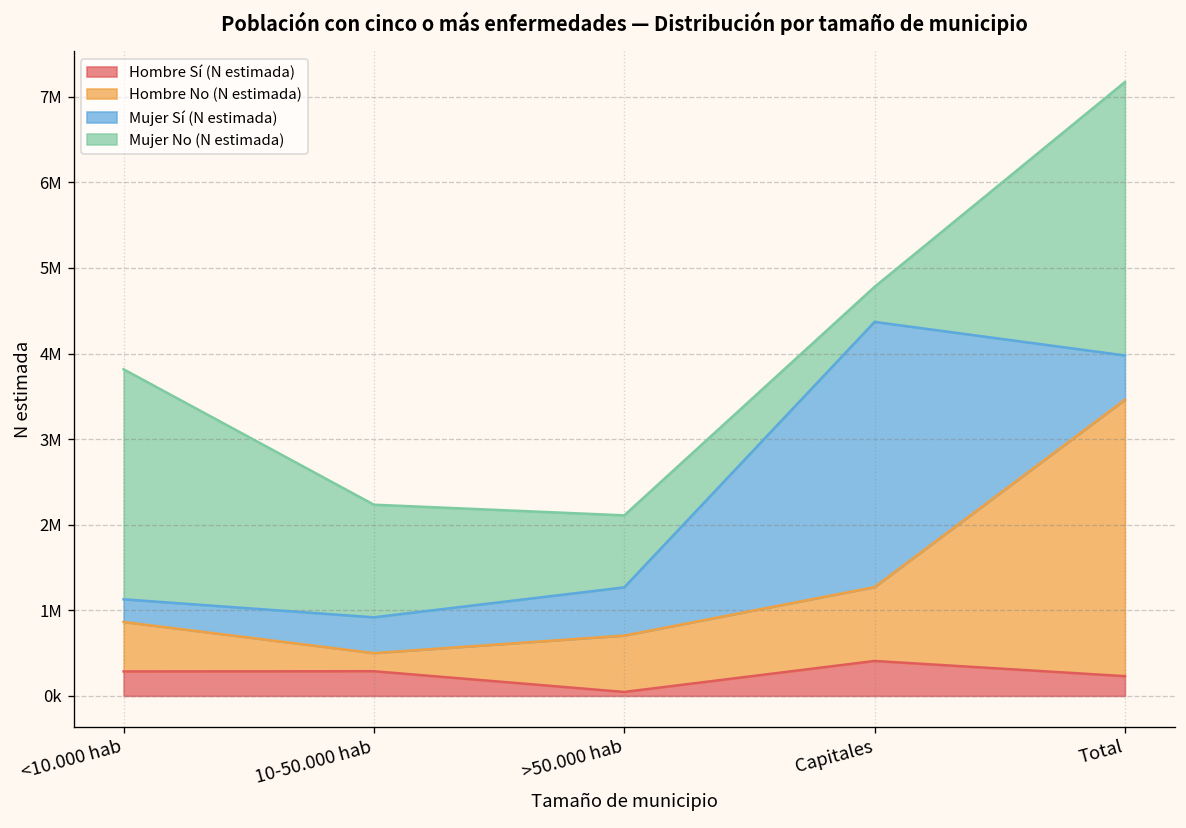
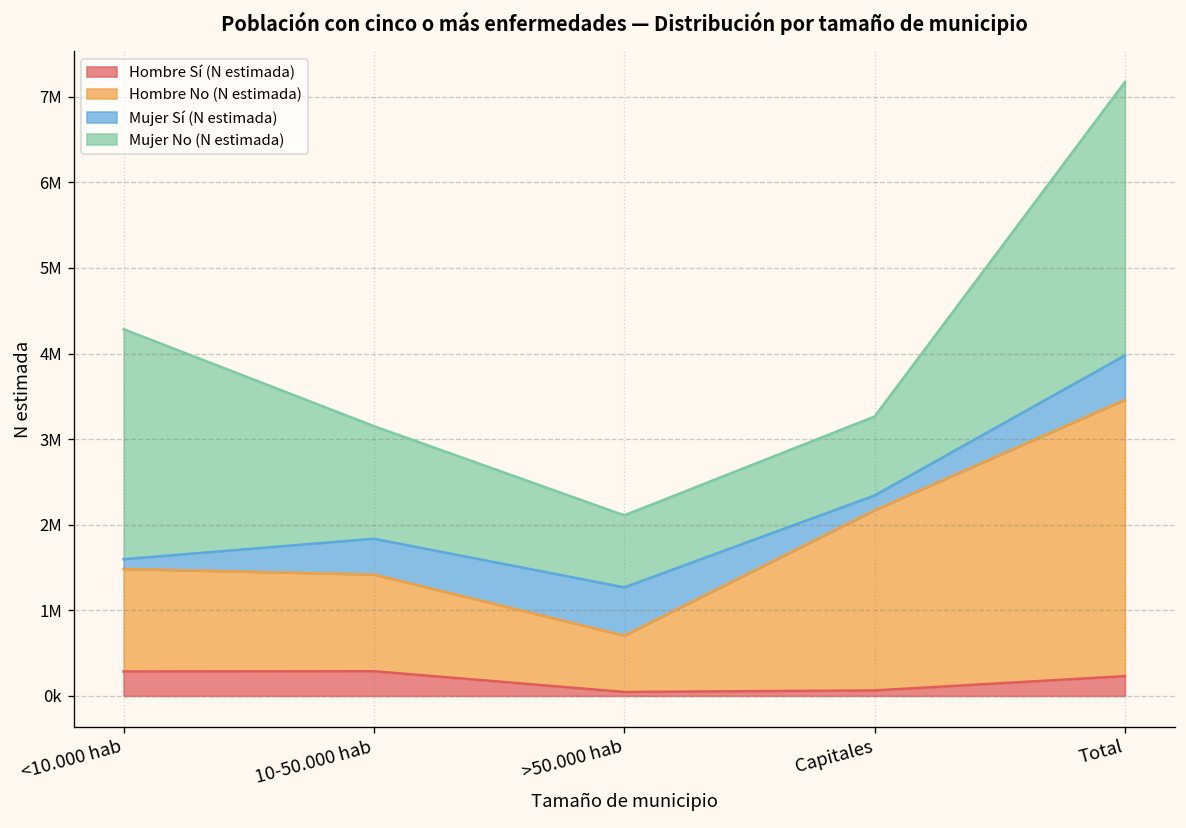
  {
    "Hombre Sí (N estimada)": {
      "<10.000 hab": 300000,
      "10-50.000 hab": 300000,
      ">50.000 hab": 0,
-     "Capitales": 400000,
+     "Capitales": 100000,
      "Total": 200000
    },
    "Hombre No (N estimada)": {
-     "<10.000 hab": 600000,
-     "10-50.000 hab": 200000,
+     "<10.000 hab": 1200000,
+     "10-50.000 hab": 1100000,
      ">50.000 hab": 700000,
-     "Capitales": 900000,
+     "Capitales": 2100000,
      "Total": 3200000
    },
    "Mujer Sí (N estimada)": {
-     "<10.000 hab": 300000,
+     "<10.000 hab": 100000,
      "10-50.000 hab": 400000,
      ">50.000 hab": 600000,
-     "Capitales": 3100000,
+     "Capitales": 200000,
      "Total": 500000
    },
    "Mujer No (N estimada)": {
      "<10.000 hab": 2700000,
      "10-50.000 hab": 1300000,
      ">50.000 hab": 800000,
-     "Capitales": 400000,
+     "Capitales": 900000,
      "Total": 3200000
    }
  }
